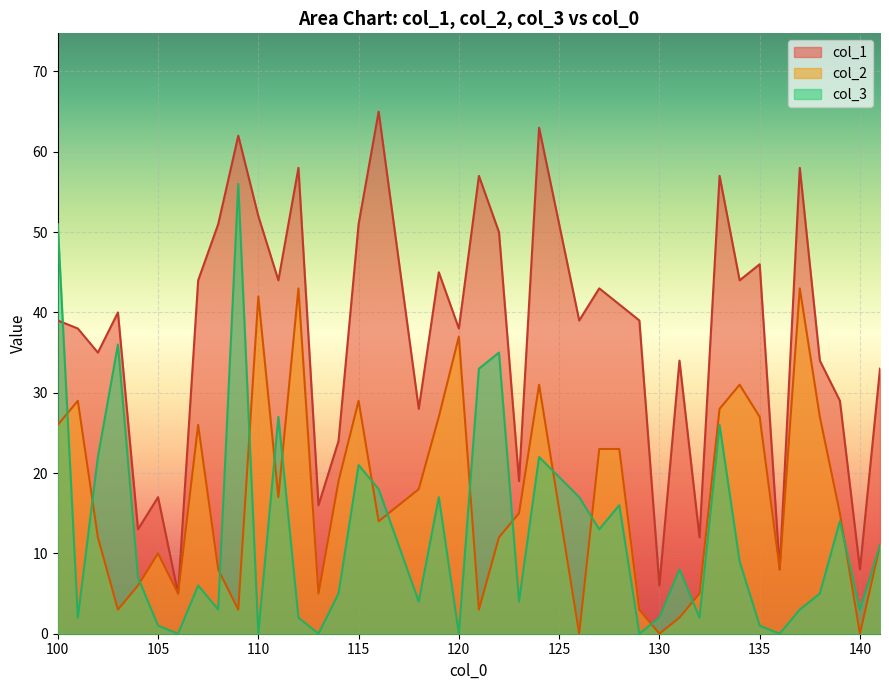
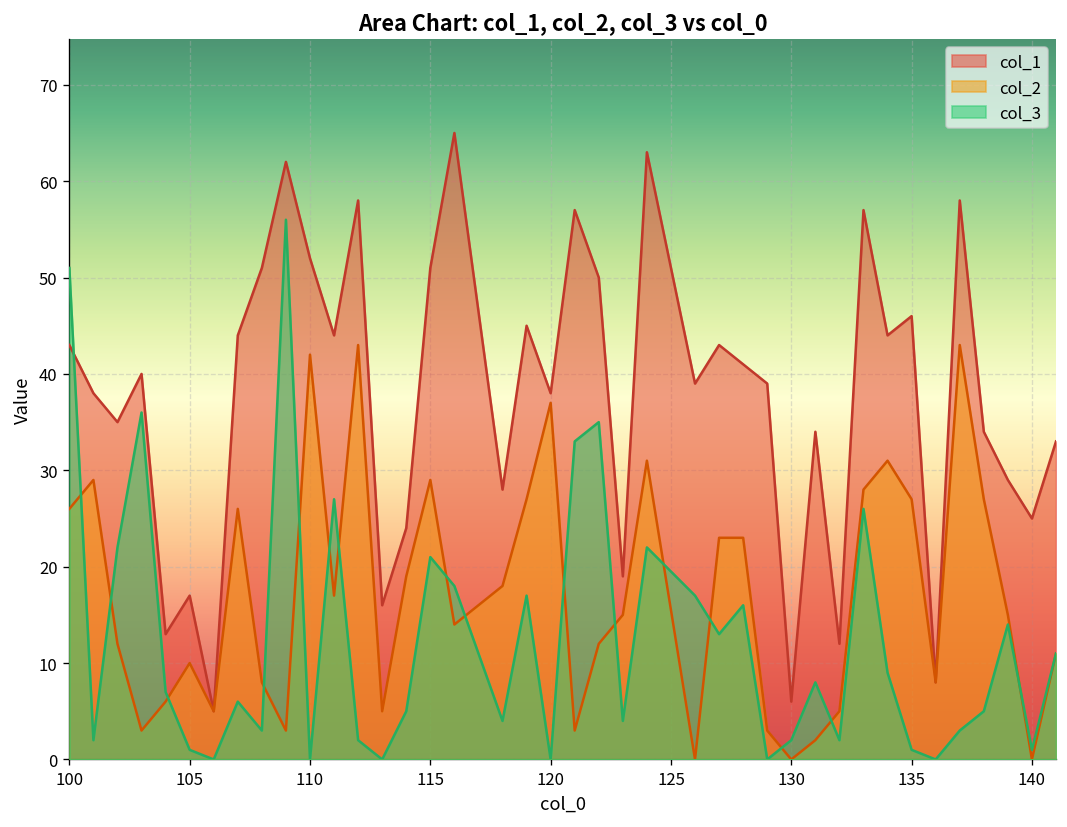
  {
    "col_1": {
-     "100": 39,
+     "100": 43,
      "105": 17,
      "110": 52,
      "115": 51,
      "120": 38,
      "130": 6,
      "135": 46,
-     "140": 8
+     "140": 25
    },
    "col_2": {
      "100": 26,
      "105": 10,
      "110": 42,
      "115": 29,
      "120": 37,
      "130": 0,
      "135": 27,
      "140": 0
    },
    "col_3": {
      "100": 51,
      "105": 1,
      "110": 0,
      "115": 21,
      "120": 0,
      "130": 2,
      "135": 1,
-     "140": 3
+     "140": 1
    }
  }
